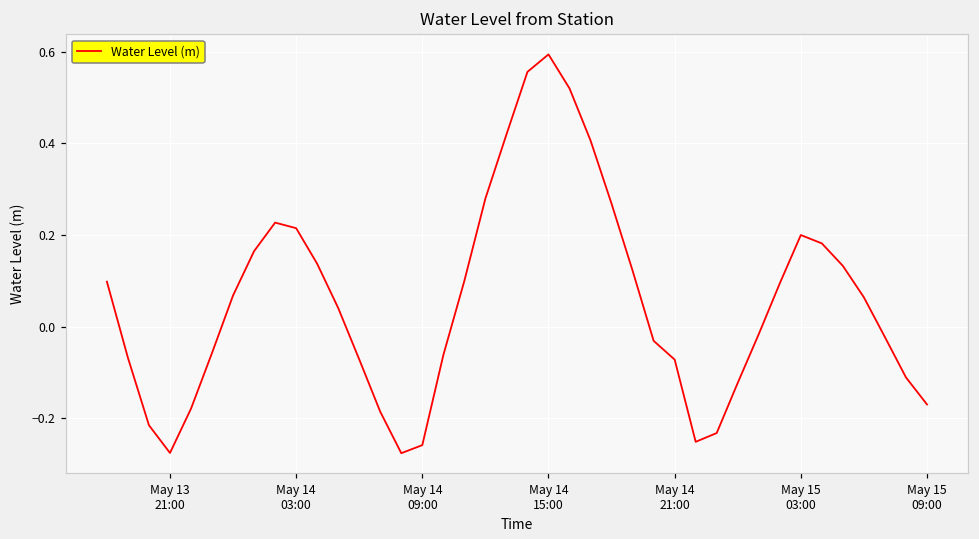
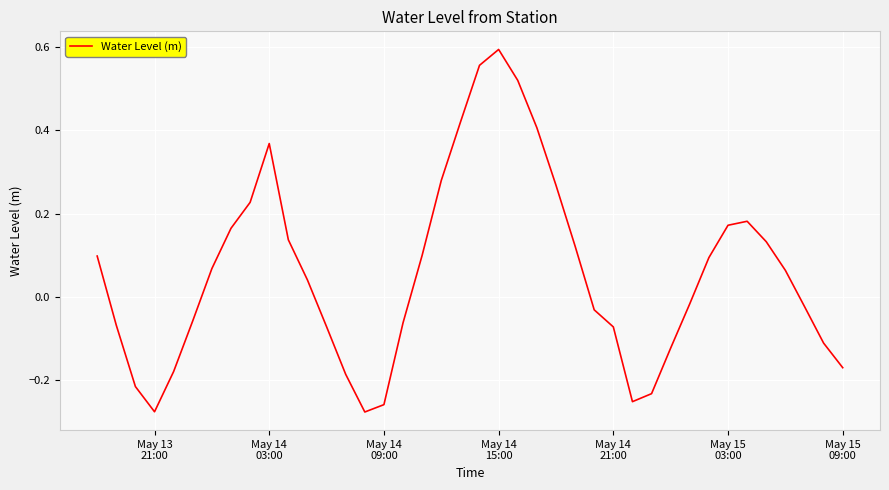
  {
    "May 13 21:00": -0.28,
-   "May 14 03:00": 0.21,
+   "May 14 03:00": 0.37,
    "May 14 09:00": -0.26,
    "May 14 15:00": 0.59,
    "May 14 21:00": -0.07,
-   "May 15 03:00": 0.20,
+   "May 15 03:00": 0.17,
    "May 15 09:00": -0.17
  }
